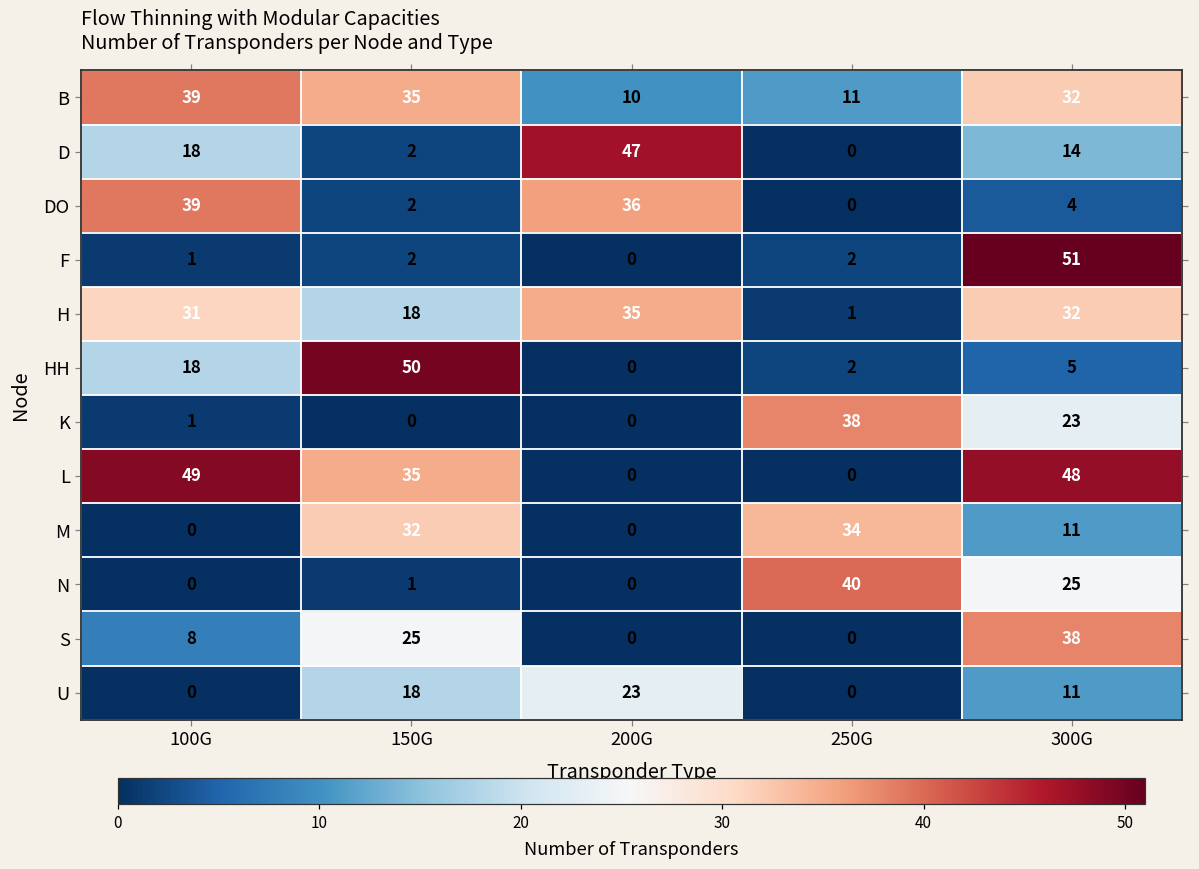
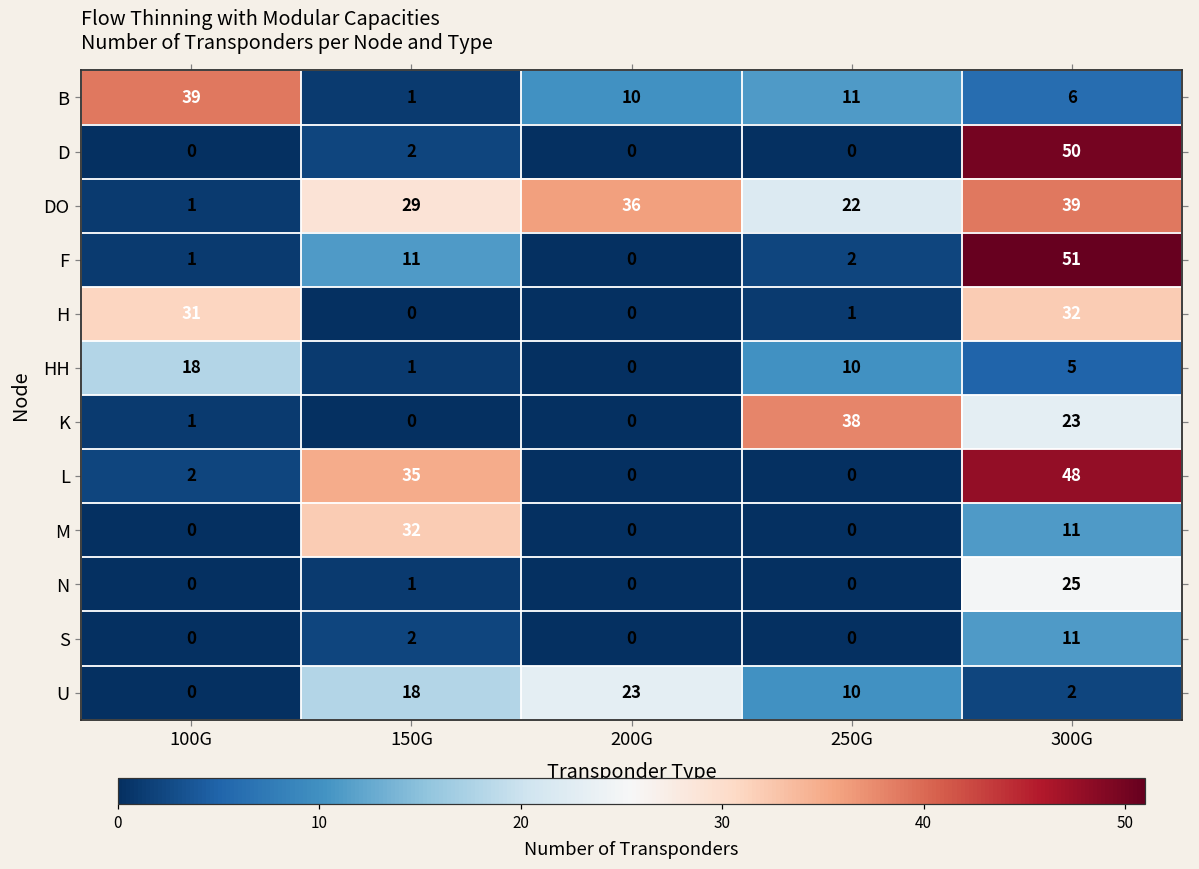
  {
    "B": {
      "100G": 39,
-     "150G": 35,
+     "150G": 1,
      "200G": 10,
      "250G": 11,
-     "300G": 32
+     "300G": 6
    },
    "D": {
-     "100G": 18,
+     "100G": 0,
      "150G": 2,
-     "200G": 47,
+     "200G": 0,
      "250G": 0,
-     "300G": 14
+     "300G": 50
    },
    "DO": {
-     "100G": 39,
-     "150G": 2,
+     "100G": 1,
+     "150G": 29,
      "200G": 36,
-     "250G": 0,
-     "300G": 4
+     "250G": 22,
+     "300G": 39
    },
    "F": {
      "100G": 1,
-     "150G": 2,
+     "150G": 11,
      "200G": 0,
      "250G": 2,
      "300G": 51
    },
    "H": {
      "100G": 31,
-     "150G": 18,
-     "200G": 35,
+     "150G": 0,
+     "200G": 0,
      "250G": 1,
      "300G": 32
    },
    "HH": {
      "100G": 18,
-     "150G": 50,
+     "150G": 1,
      "200G": 0,
-     "250G": 2,
+     "250G": 10,
      "300G": 5
    },
    "K": {
      "100G": 1,
      "150G": 0,
      "200G": 0,
      "250G": 38,
      "300G": 23
    },
    "L": {
-     "100G": 49,
+     "100G": 2,
      "150G": 35,
      "200G": 0,
      "250G": 0,
      "300G": 48
    },
    "M": {
      "100G": 0,
      "150G": 32,
      "200G": 0,
-     "250G": 34,
+     "250G": 0,
      "300G": 11
    },
    "N": {
      "100G": 0,
      "150G": 1,
      "200G": 0,
-     "250G": 40,
+     "250G": 0,
      "300G": 25
    },
    "S": {
-     "100G": 8,
-     "150G": 25,
+     "100G": 0,
+     "150G": 2,
      "200G": 0,
      "250G": 0,
-     "300G": 38
+     "300G": 11
    },
    "U": {
      "100G": 0,
      "150G": 18,
      "200G": 23,
-     "250G": 0,
-     "300G": 11
+     "250G": 10,
+     "300G": 2
    }
  }
